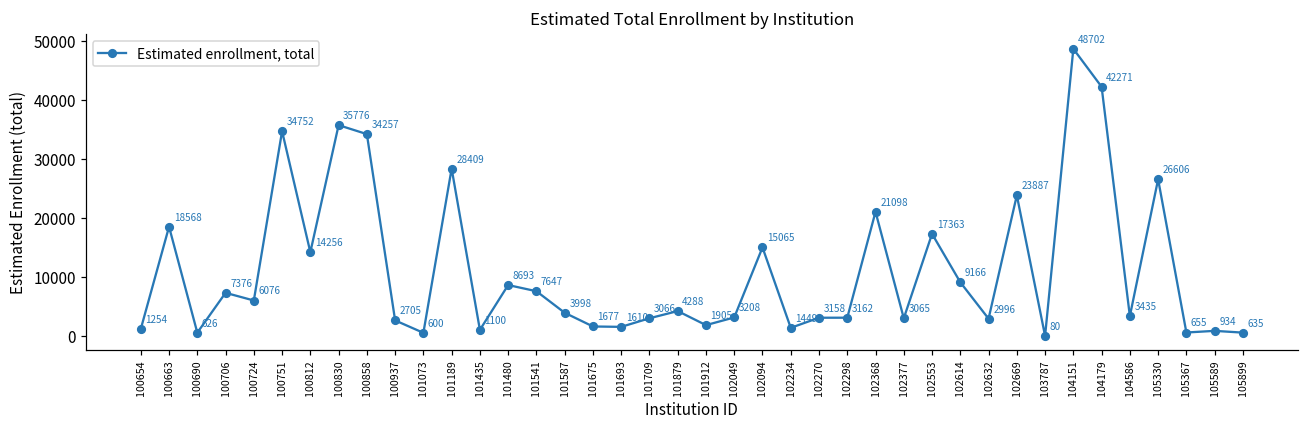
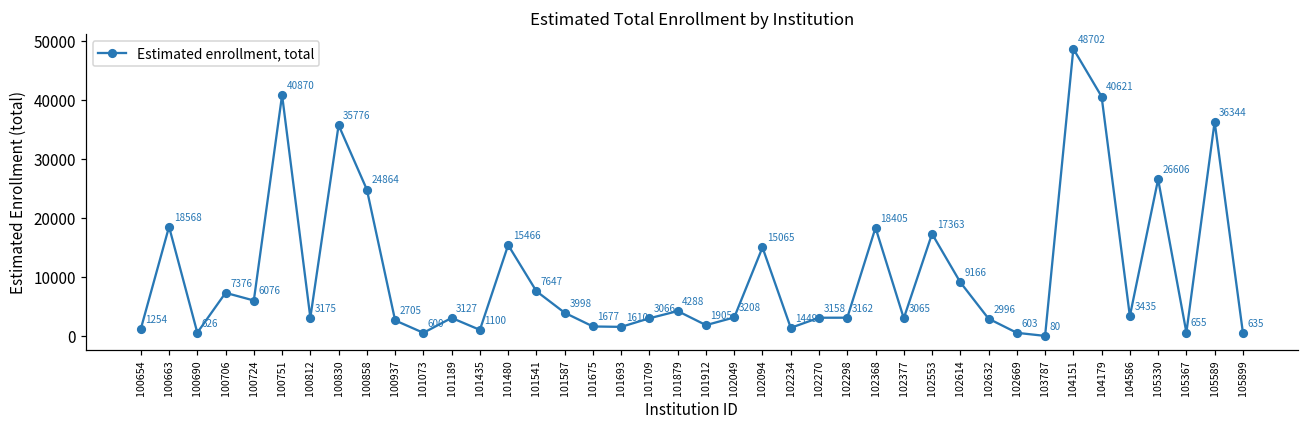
  {
    "100654": 1254,
    "100663": 18568,
    "100690": 626,
    "100706": 7376,
    "100724": 6076,
-   "100751": 34752,
-   "100812": 14256,
+   "100751": 40870,
+   "100812": 3175,
    "100830": 35776,
-   "100858": 34257,
+   "100858": 24864,
    "100937": 2705,
    "101073": 600,
-   "101189": 28409,
+   "101189": 3127,
    "101435": 1100,
-   "101480": 8693,
+   "101480": 15466,
    "101541": 7647,
    "101587": 3998,
    "101675": 1677,
    "101879": 4288,
    "102049": 3208,
    "102094": 15065,
    "102270": 3158,
    "102298": 3162,
-   "102368": 21098,
+   "102368": 18405,
    "102377": 3065,
    "102553": 17363,
    "102614": 9166,
    "102632": 2996,
-   "102669": 23887,
+   "102669": 603,
    "103787": 80,
    "104151": 48702,
-   "104179": 42271,
+   "104179": 40621,
    "104586": 3435,
    "105330": 26606,
    "105367": 655,
-   "105589": 934,
+   "105589": 36344,
    "105899": 635
  }
